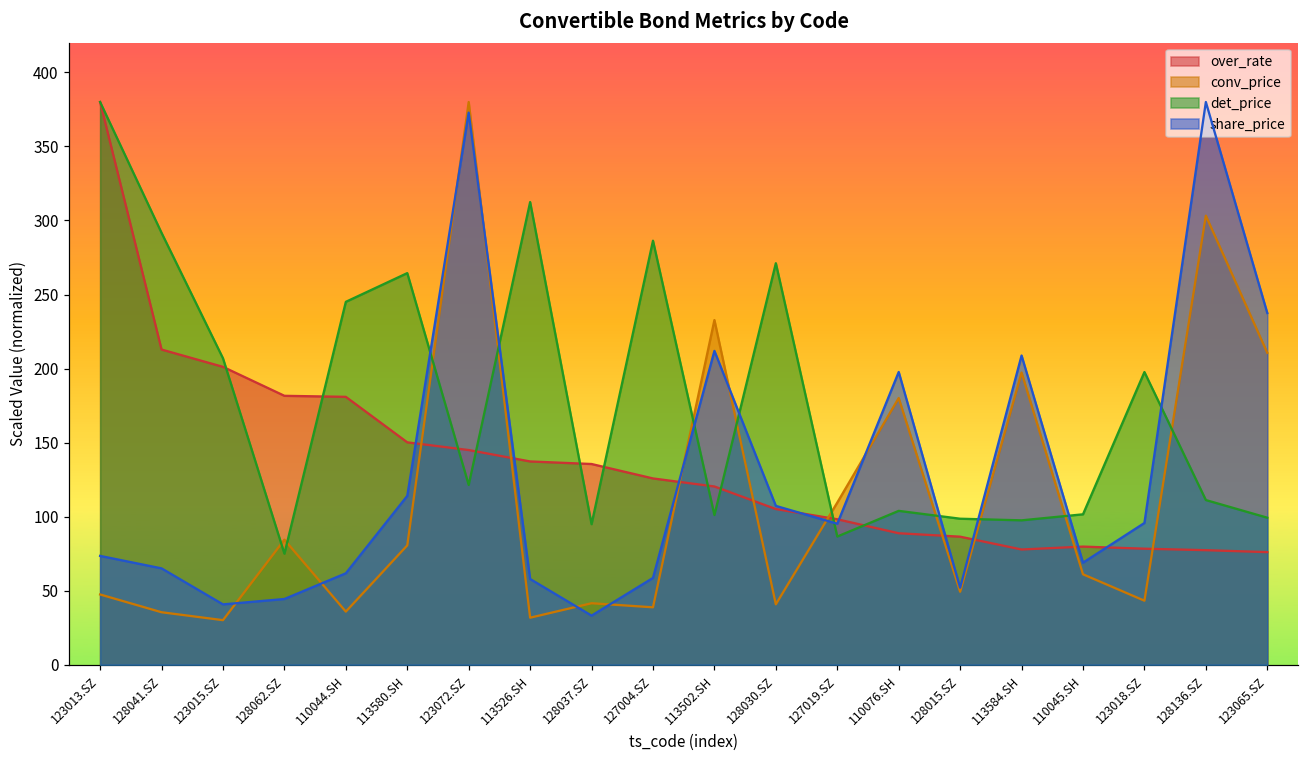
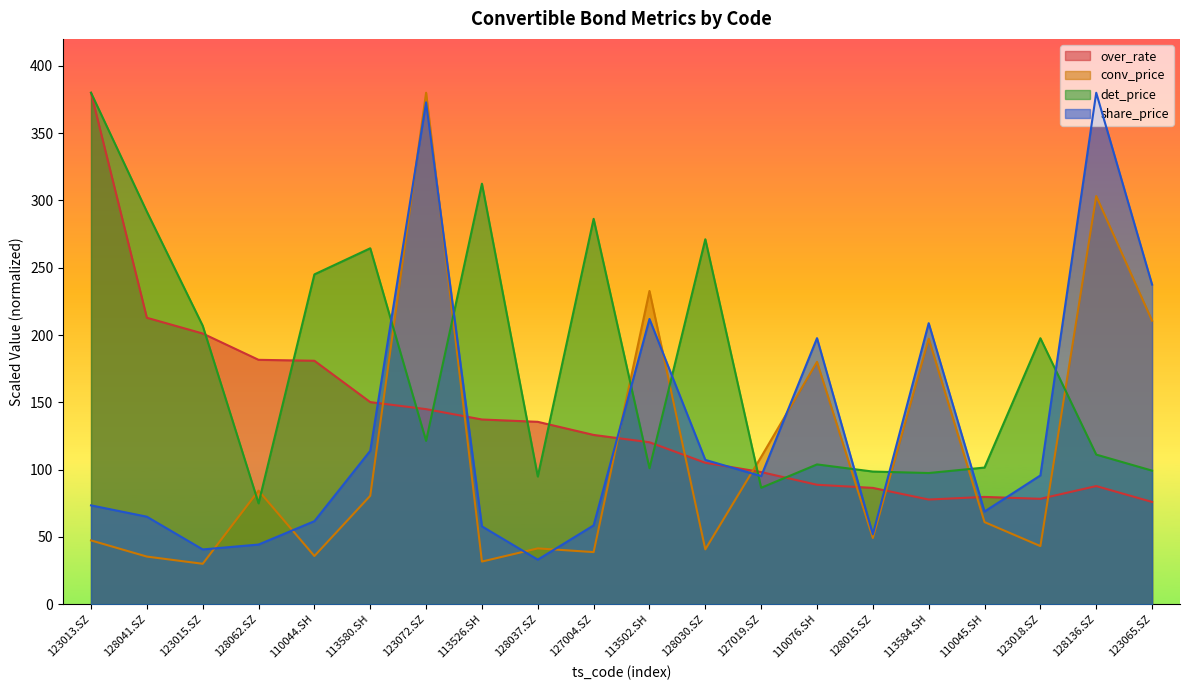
  {
    "over_rate": {
      "128041.SZ": 213,
      "123015.SZ": 201,
      "128062.SZ": 182,
      "110044.SH": 181,
      "113580.SH": 150,
      "123072.SZ": 145,
      "113526.SH": 137,
      "128037.SZ": 136,
      "127004.SZ": 126,
      "113502.SH": 120,
      "128030.SZ": 105,
      "127019.SZ": 98,
      "110076.SH": 89,
      "128015.SZ": 86,
      "113584.SH": 78,
      "110045.SH": 80,
      "123018.SZ": 78,
-     "128136.SZ": 77,
+     "128136.SZ": 88,
      "123065.SZ": 76
    },
    "conv_price": {
      "123013.SZ": 47,
      "128041.SZ": 35,
      "123015.SZ": 30,
      "128062.SZ": 84,
      "110044.SH": 36,
      "113580.SH": 81,
      "123072.SZ": 380,
      "113526.SH": 32,
      "128037.SZ": 42,
      "127004.SZ": 39,
      "113502.SH": 233,
      "128030.SZ": 41,
      "127019.SZ": 109,
      "110076.SH": 180,
      "128015.SZ": 49,
      "113584.SH": 197,
      "110045.SH": 61,
      "123018.SZ": 43,
      "128136.SZ": 303,
      "123065.SZ": 211
    },
    "det_price": {
      "128041.SZ": 292,
      "123015.SZ": 207,
      "128062.SZ": 75,
      "110044.SH": 245,
      "113580.SH": 264,
      "123072.SZ": 121,
      "113526.SH": 312,
      "128037.SZ": 95,
      "127004.SZ": 286,
      "113502.SH": 101,
      "128030.SZ": 271,
      "127019.SZ": 87,
      "110076.SH": 104,
      "128015.SZ": 99,
      "113584.SH": 98,
      "110045.SH": 102,
      "123018.SZ": 198,
      "128136.SZ": 111,
      "123065.SZ": 99
    },
    "share_price": {
      "123013.SZ": 73,
      "128041.SZ": 65,
      "123015.SZ": 41,
      "128062.SZ": 44,
      "110044.SH": 62,
      "113580.SH": 114,
      "123072.SZ": 373,
      "113526.SH": 58,
      "128037.SZ": 33,
      "127004.SZ": 59,
      "113502.SH": 212,
      "128030.SZ": 107,
      "127019.SZ": 95,
      "110076.SH": 198,
      "128015.SZ": 52,
      "113584.SH": 209,
      "110045.SH": 69,
      "123018.SZ": 96,
      "123065.SZ": 238
    }
  }
